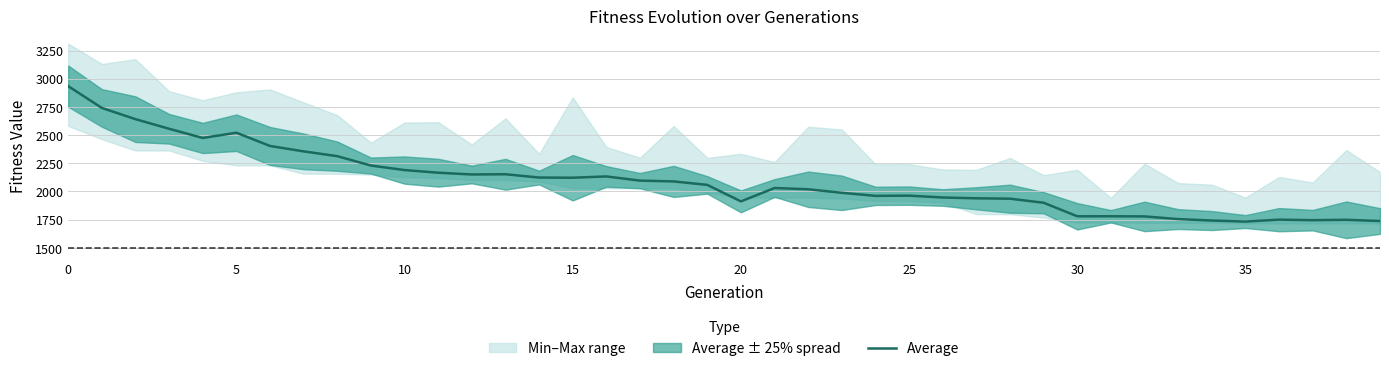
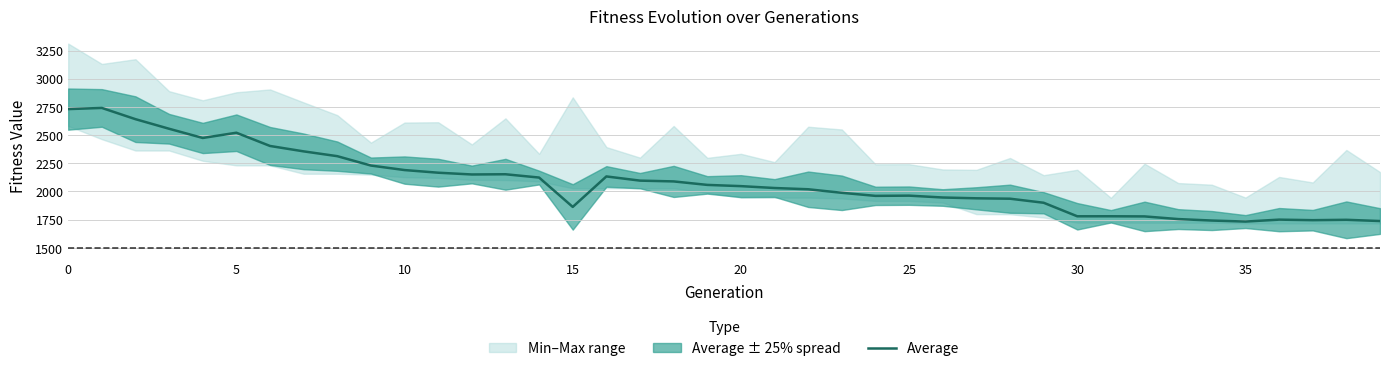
  {
    "Average": {
-     "0": 2930,
+     "0": 2730,
      "5": 2520,
      "10": 2190,
-     "15": 2120,
-     "20": 1910,
+     "15": 1860,
+     "20": 2050,
      "25": 1960,
      "30": 1780,
      "35": 1730
    }
  }
